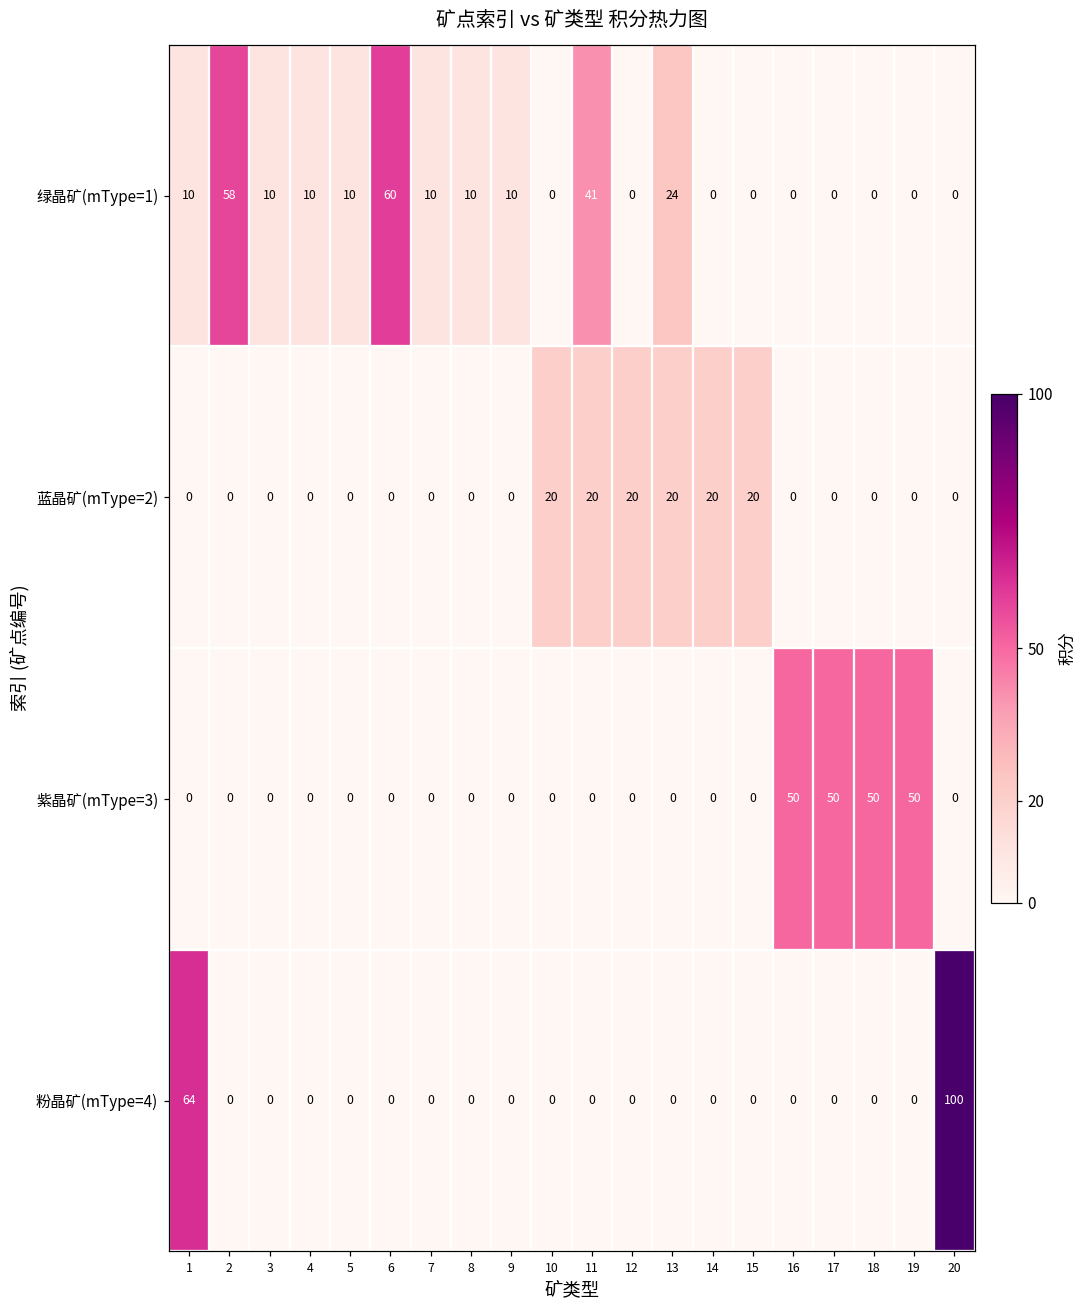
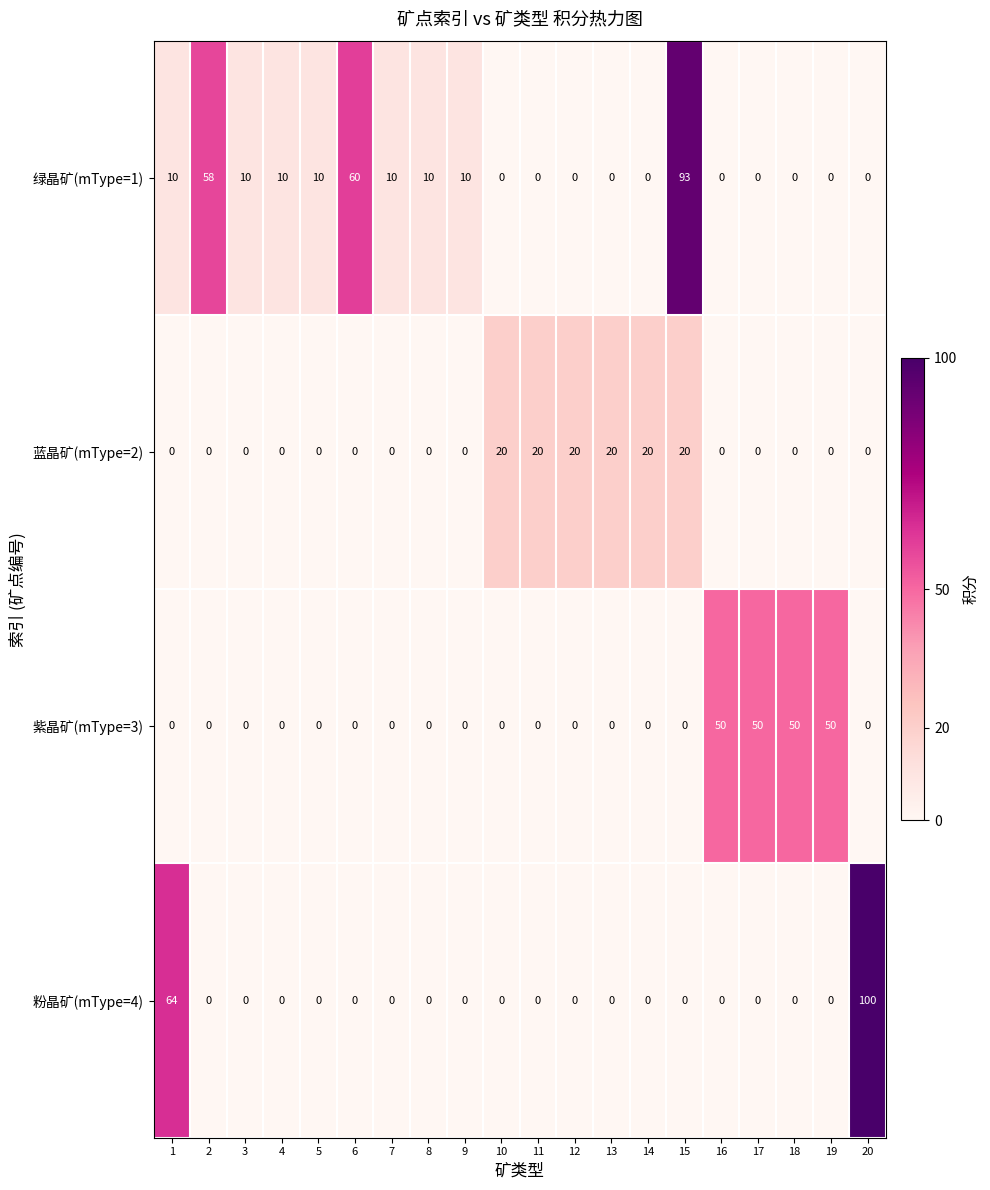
  {
    "绿晶矿(mType=1)": {
      "1": 10,
      "2": 58,
      "3": 10,
      "4": 10,
      "5": 10,
      "6": 60,
      "7": 10,
      "8": 10,
      "9": 10,
      "10": 0,
-     "11": 41,
+     "11": 0,
      "12": 0,
-     "13": 24,
+     "13": 0,
      "14": 0,
-     "15": 0,
+     "15": 93,
      "16": 0,
      "17": 0,
      "18": 0,
      "19": 0,
      "20": 0
    },
    "蓝晶矿(mType=2)": {
      "1": 0,
      "2": 0,
      "3": 0,
      "4": 0,
      "5": 0,
      "6": 0,
      "7": 0,
      "8": 0,
      "9": 0,
      "10": 20,
      "11": 20,
      "12": 20,
      "13": 20,
      "14": 20,
      "15": 20,
      "16": 0,
      "17": 0,
      "18": 0,
      "19": 0,
      "20": 0
    },
    "紫晶矿(mType=3)": {
      "1": 0,
      "2": 0,
      "3": 0,
      "4": 0,
      "5": 0,
      "6": 0,
      "7": 0,
      "8": 0,
      "9": 0,
      "10": 0,
      "11": 0,
      "12": 0,
      "13": 0,
      "14": 0,
      "15": 0,
      "16": 50,
      "17": 50,
      "18": 50,
      "19": 50,
      "20": 0
    },
    "粉晶矿(mType=4)": {
      "1": 64,
      "2": 0,
      "3": 0,
      "4": 0,
      "5": 0,
      "6": 0,
      "7": 0,
      "8": 0,
      "9": 0,
      "10": 0,
      "11": 0,
      "12": 0,
      "13": 0,
      "14": 0,
      "15": 0,
      "16": 0,
      "17": 0,
      "18": 0,
      "19": 0,
      "20": 100
    }
  }
